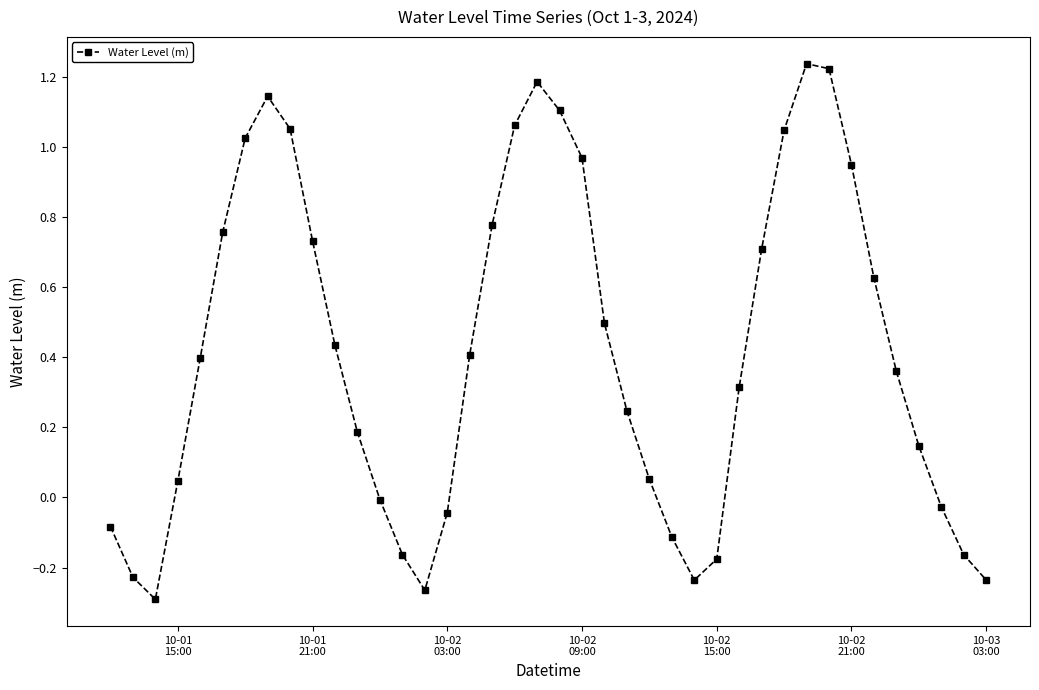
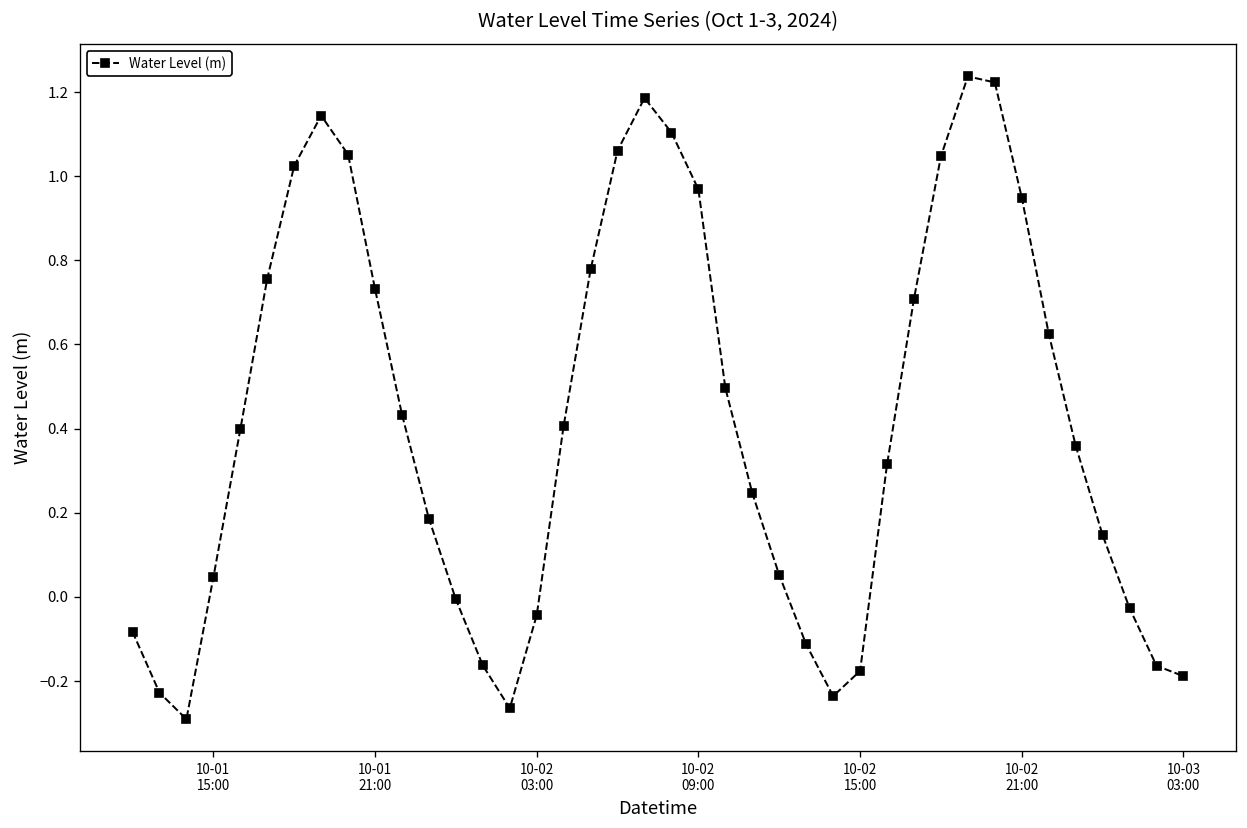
  {
    "10-01 15:00": 0.05,
    "10-01 21:00": 0.73,
    "10-02 03:00": -0.04,
    "10-02 09:00": 0.97,
    "10-02 15:00": -0.18,
    "10-02 21:00": 0.95,
-   "10-03 03:00": -0.24
+   "10-03 03:00": -0.19
  }
